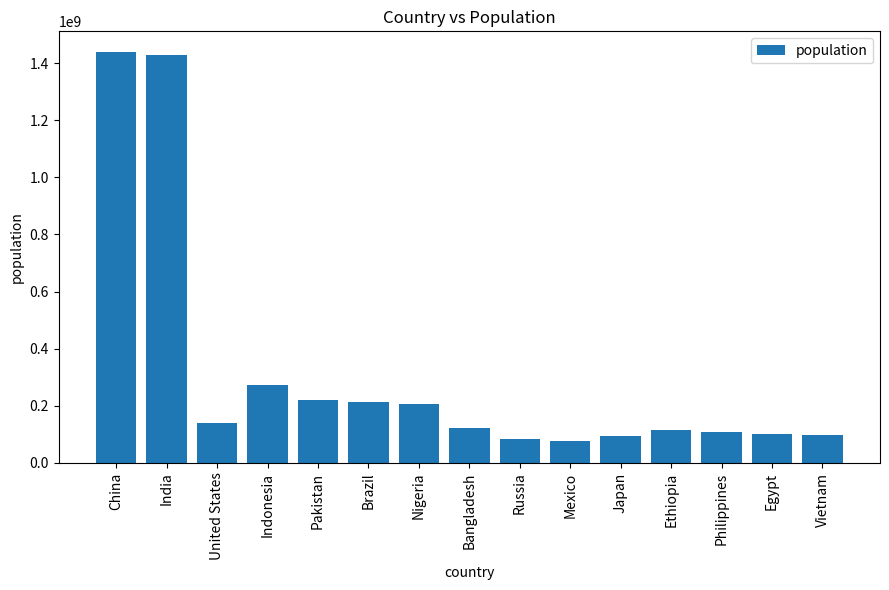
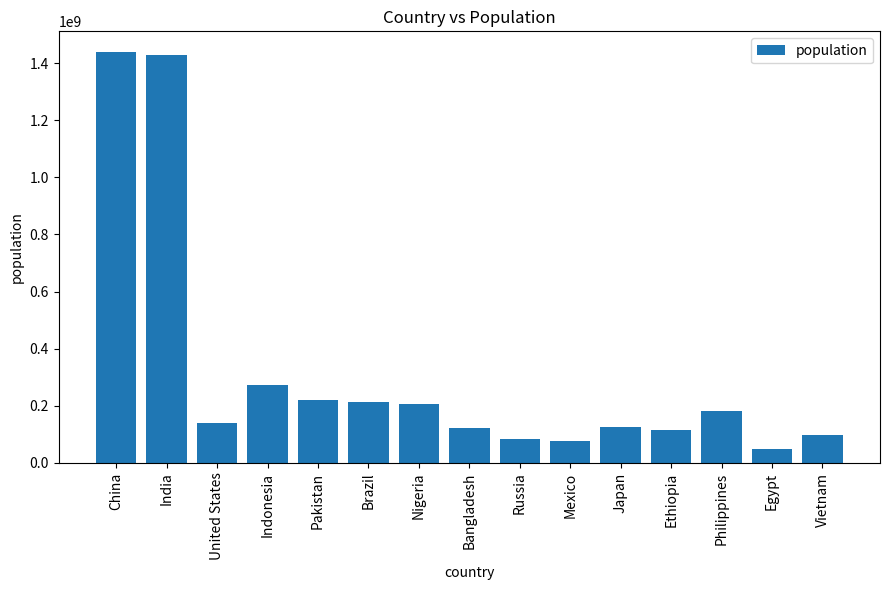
  {
    "China": 1440000000,
    "India": 1430000000,
    "United States": 140000000,
    "Indonesia": 270000000,
    "Pakistan": 220000000,
    "Brazil": 210000000,
    "Nigeria": 210000000,
    "Bangladesh": 120000000,
    "Russia": 80000000,
    "Mexico": 80000000,
-   "Japan": 90000000,
+   "Japan": 130000000,
    "Ethiopia": 110000000,
-   "Philippines": 110000000,
-   "Egypt": 100000000,
+   "Philippines": 180000000,
+   "Egypt": 50000000,
    "Vietnam": 100000000
  }
